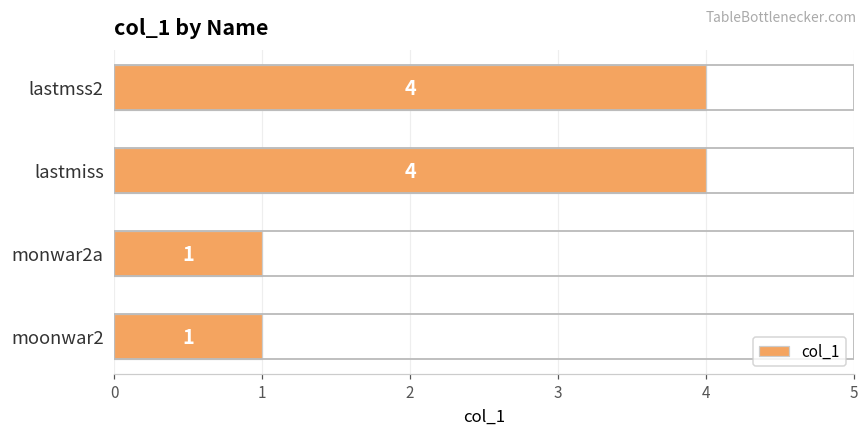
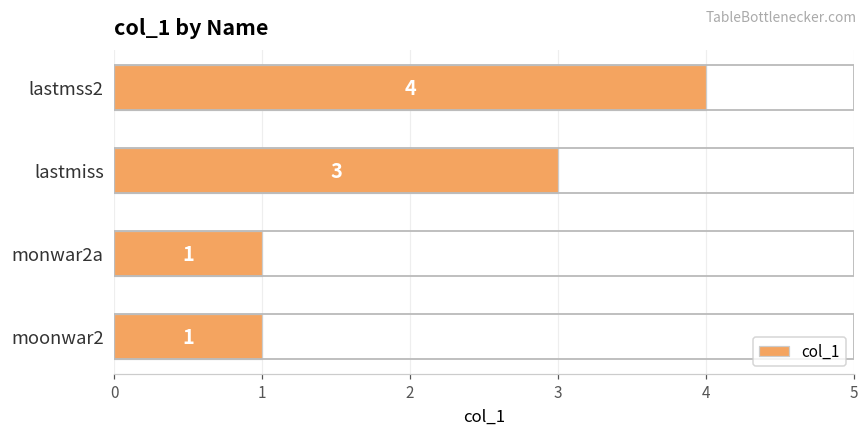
  {
    "lastmss2": 4,
-   "lastmiss": 4,
+   "lastmiss": 3,
    "monwar2a": 1,
    "moonwar2": 1
  }
